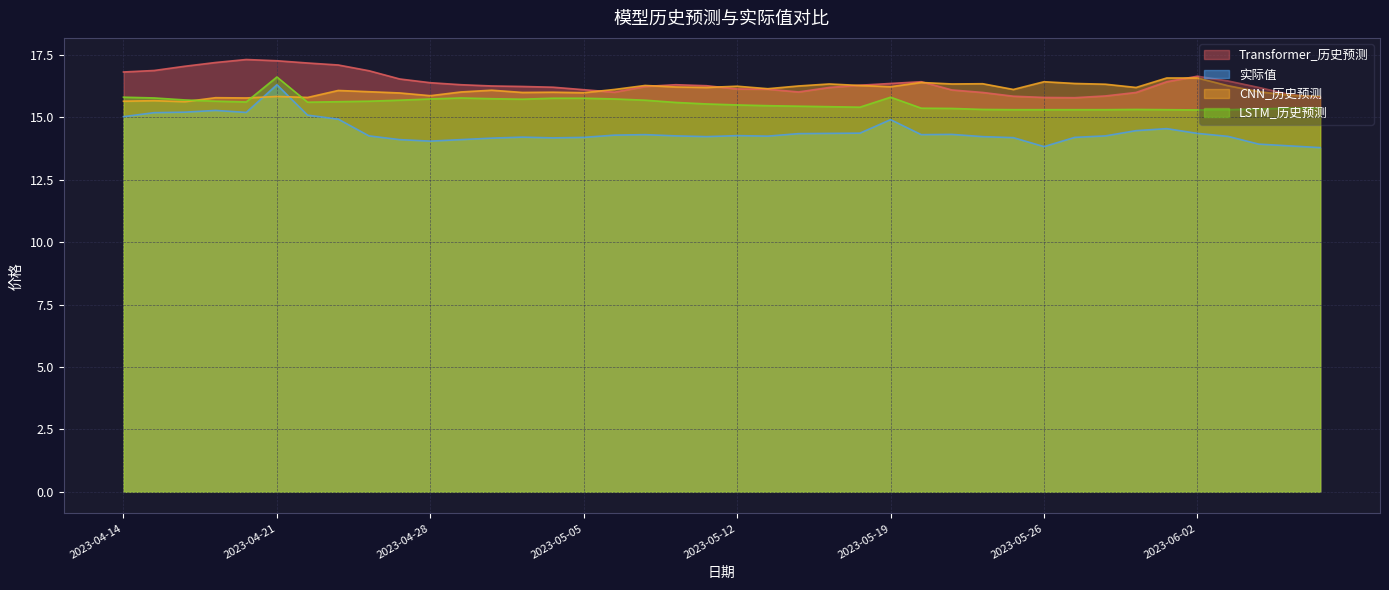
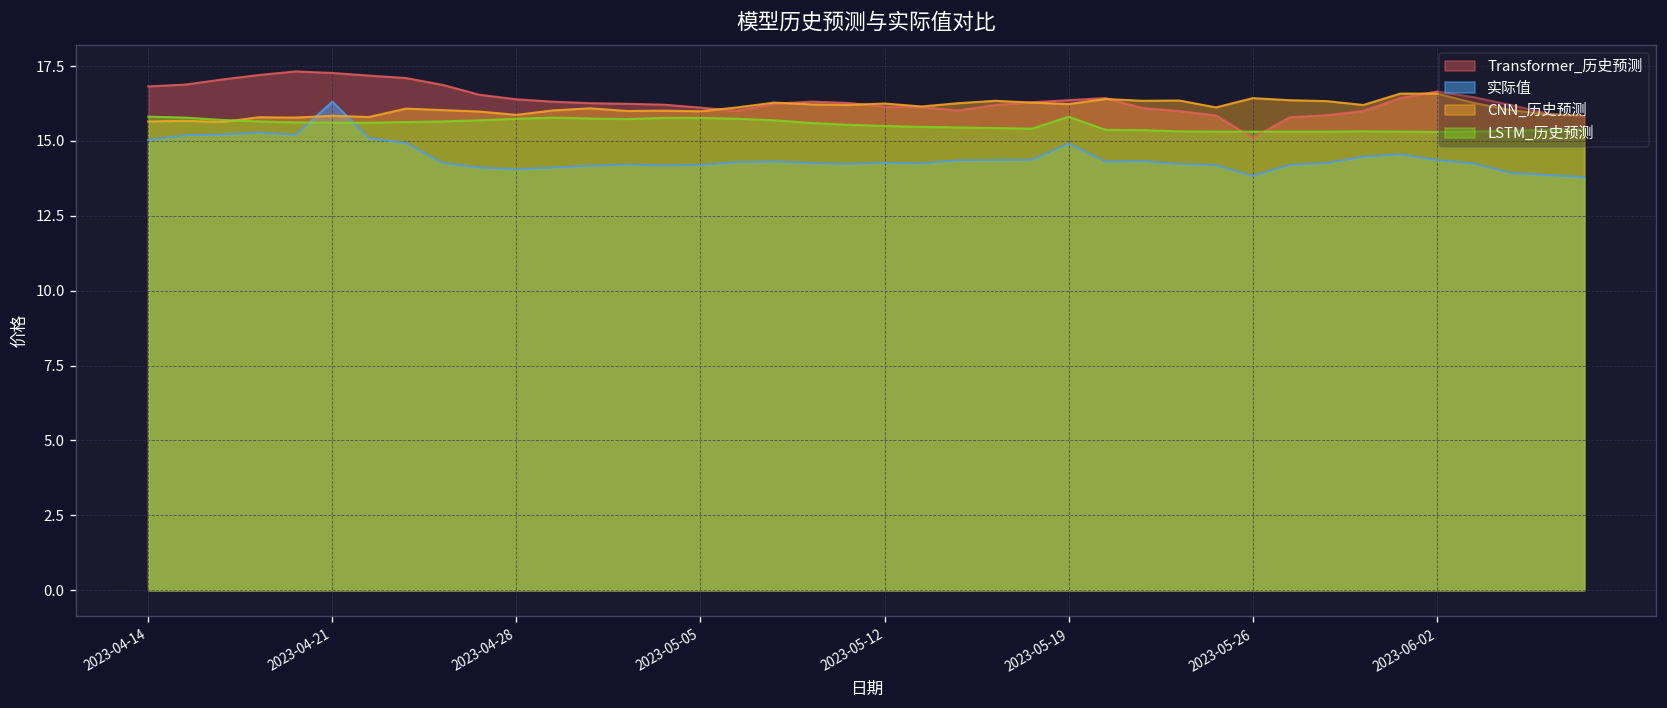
  {
    "Transformer_历史预测": {
      "2023-04-14": 16.8,
      "2023-04-21": 17.3,
      "2023-04-28": 16.4,
      "2023-05-05": 16.1,
      "2023-05-12": 16.1,
      "2023-05-19": 16.4,
-     "2023-05-26": 15.8
+     "2023-05-26": 15.1
    },
    "实际值": {
      "2023-04-14": 15.0,
      "2023-04-21": 16.3,
      "2023-04-28": 14.1,
      "2023-05-05": 14.2,
      "2023-05-12": 14.3,
      "2023-05-19": 14.9,
      "2023-05-26": 13.8,
      "2023-06-02": 14.4
    },
    "CNN_历史预测": {
      "2023-04-14": 15.7,
      "2023-04-21": 15.8,
      "2023-04-28": 15.9,
      "2023-05-05": 16.0,
      "2023-05-12": 16.3,
      "2023-05-19": 16.2,
      "2023-05-26": 16.4
    },
    "LSTM_历史预测": {
      "2023-04-14": 15.8,
-     "2023-04-21": 16.6,
+     "2023-04-21": 15.6,
      "2023-04-28": 15.7,
      "2023-05-05": 15.8,
      "2023-05-12": 15.5,
      "2023-05-19": 15.8,
      "2023-05-26": 15.3,
      "2023-06-02": 15.3
    }
  }
